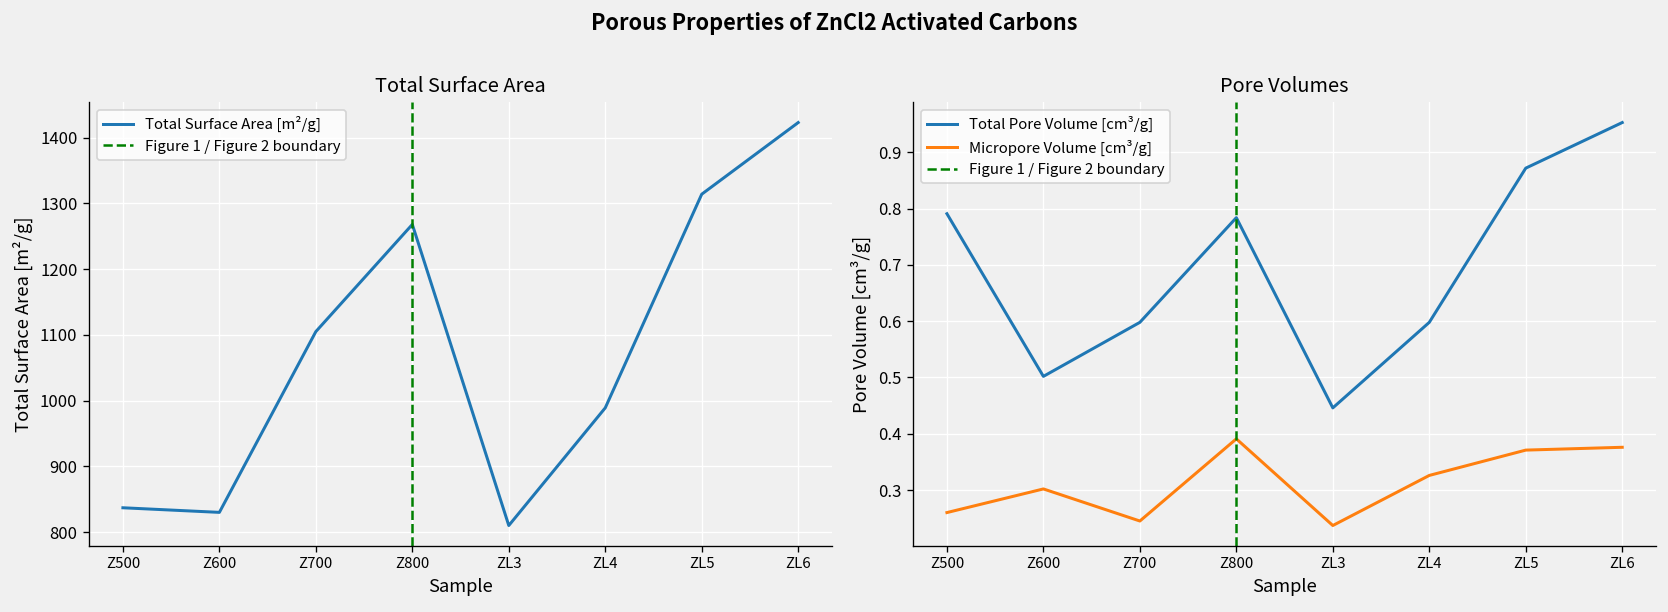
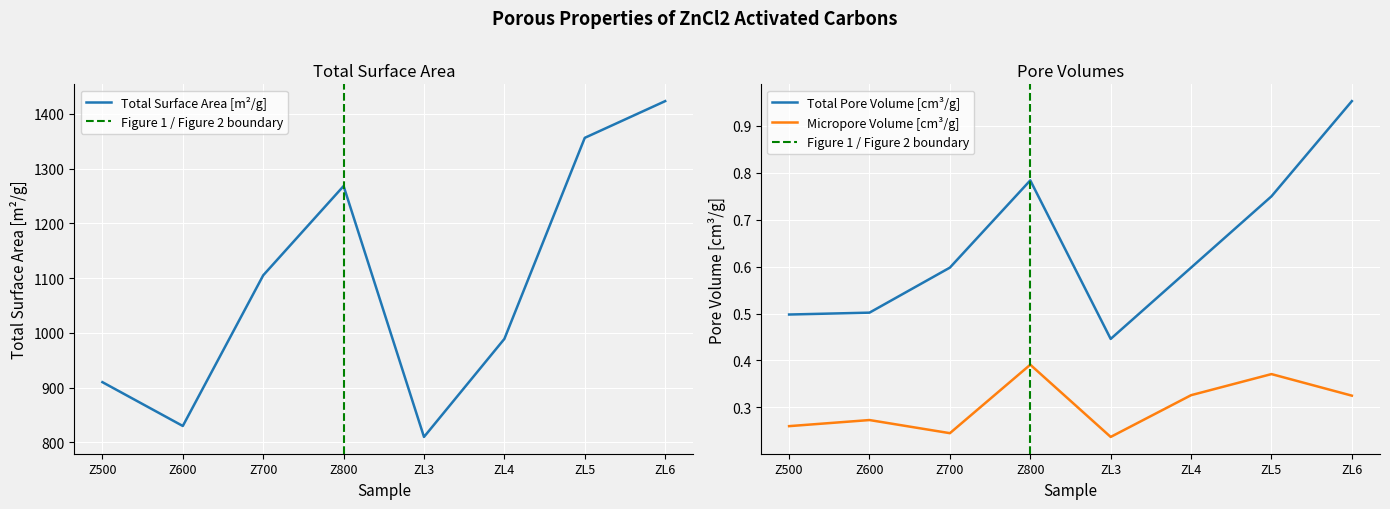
  {
    "Total Surface Area": {
-     "Z500": 840,
+     "Z500": 910,
      "Z600": 830,
      "Z700": 1110,
      "Z800": 1270,
      "ZL3": 810,
      "ZL4": 990,
-     "ZL5": 1310,
+     "ZL5": 1360,
      "ZL6": 1420
    },
    "Pore Volumes": {
      "Total Pore Volume [cm³/g]": {
-       "Z500": 0.79,
+       "Z500": 0.50,
        "Z600": 0.50,
        "Z700": 0.60,
        "Z800": 0.78,
        "ZL3": 0.45,
        "ZL4": 0.60,
-       "ZL5": 0.87,
+       "ZL5": 0.75,
        "ZL6": 0.95
      },
      "Micropore Volume [cm³/g]": {
        "Z500": 0.26,
-       "Z600": 0.30,
+       "Z600": 0.27,
        "Z700": 0.25,
        "Z800": 0.39,
        "ZL3": 0.24,
        "ZL4": 0.33,
        "ZL5": 0.37,
-       "ZL6": 0.38
+       "ZL6": 0.33
      }
    }
  }
